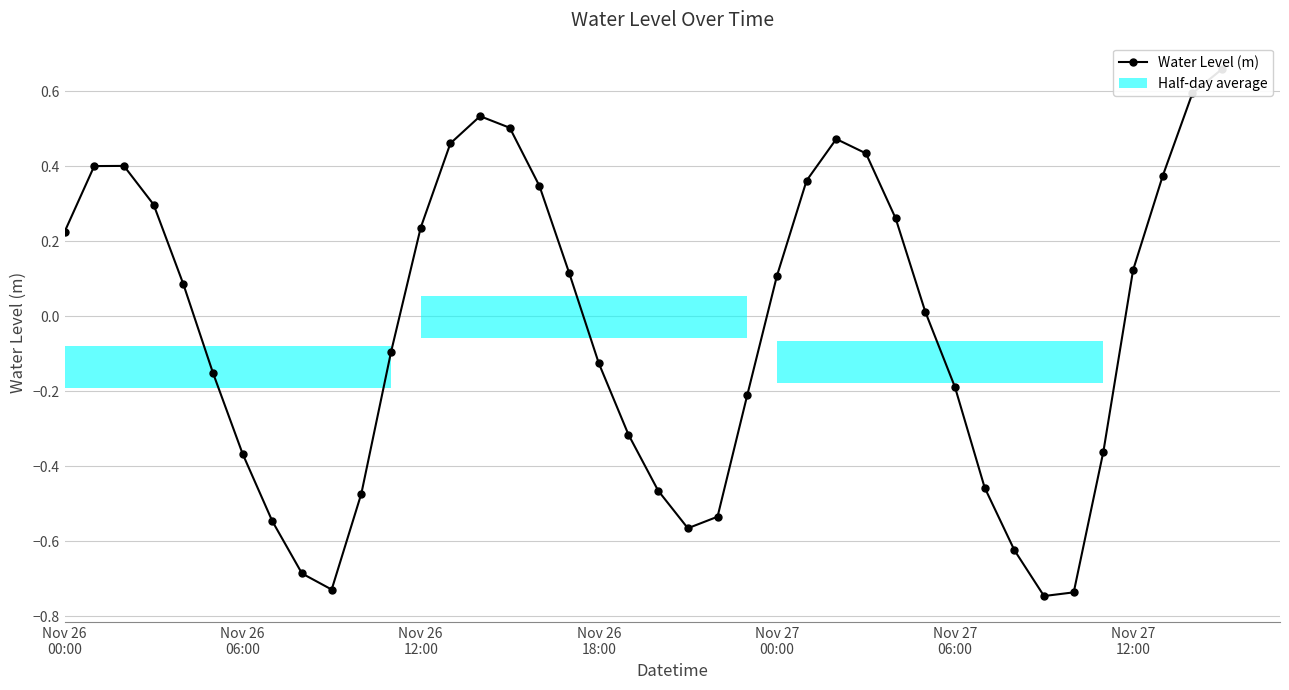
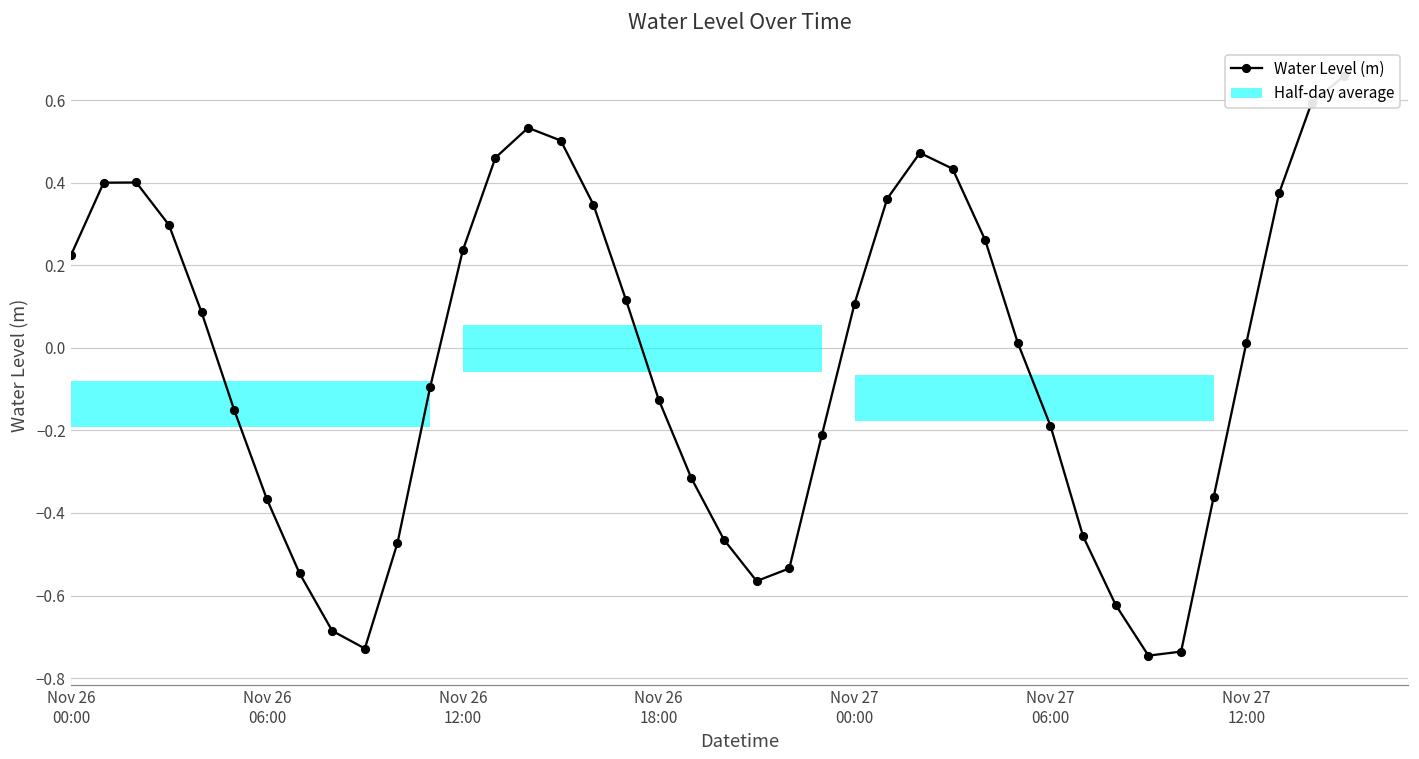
  {
    "Water Level (m)": {
      "Nov 26 00:00": 0.22,
      "Nov 26 06:00": -0.37,
      "Nov 26 12:00": 0.24,
      "Nov 26 18:00": -0.13,
      "Nov 27 00:00": 0.11,
      "Nov 27 06:00": -0.19,
-     "Nov 27 12:00": 0.12
+     "Nov 27 12:00": 0.01
    }
  }
